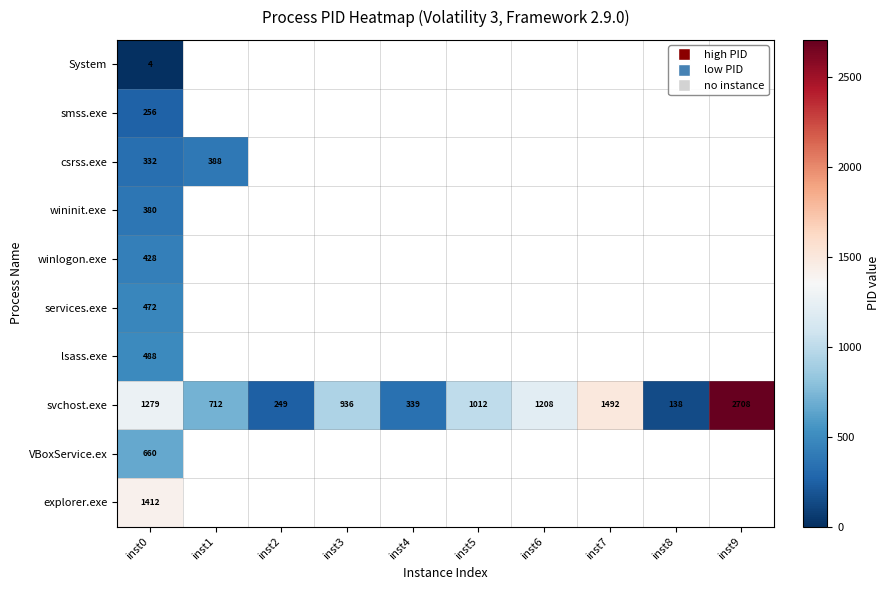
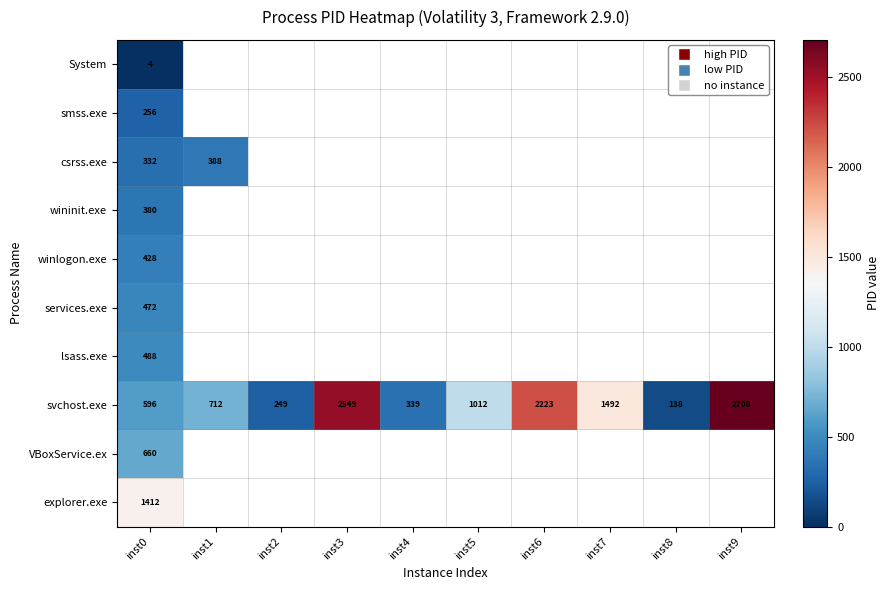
  {
    "System": {
      "inst0": 4
    },
    "smss.exe": {
      "inst0": 256
    },
    "csrss.exe": {
      "inst0": 332,
      "inst1": 388
    },
    "wininit.exe": {
      "inst0": 380
    },
    "winlogon.exe": {
      "inst0": 428
    },
    "services.exe": {
      "inst0": 472
    },
    "lsass.exe": {
      "inst0": 488
    },
    "svchost.exe": {
-     "inst0": 1279,
+     "inst0": 596,
      "inst1": 712,
      "inst2": 249,
-     "inst3": 936,
+     "inst3": 2549,
      "inst4": 339,
      "inst5": 1012,
-     "inst6": 1208,
+     "inst6": 2223,
      "inst7": 1492,
      "inst8": 138,
      "inst9": 2708
    },
    "VBoxService.ex": {
      "inst0": 660
    },
    "explorer.exe": {
      "inst0": 1412
    }
  }
